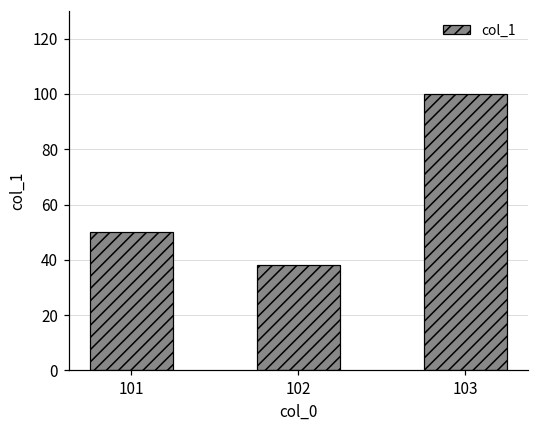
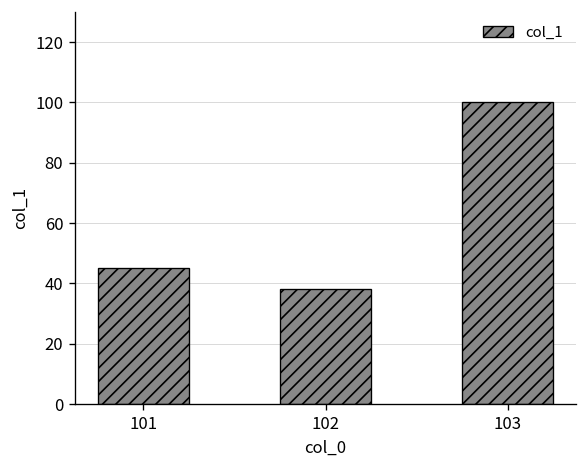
  {
-   "101": 50,
+   "101": 45,
    "102": 38,
    "103": 100
  }
